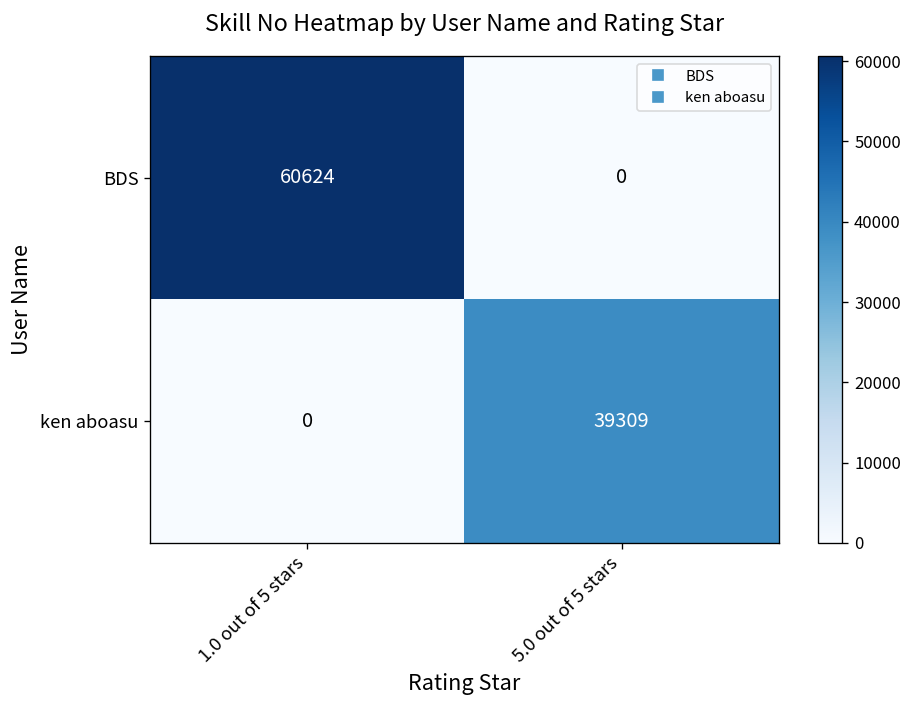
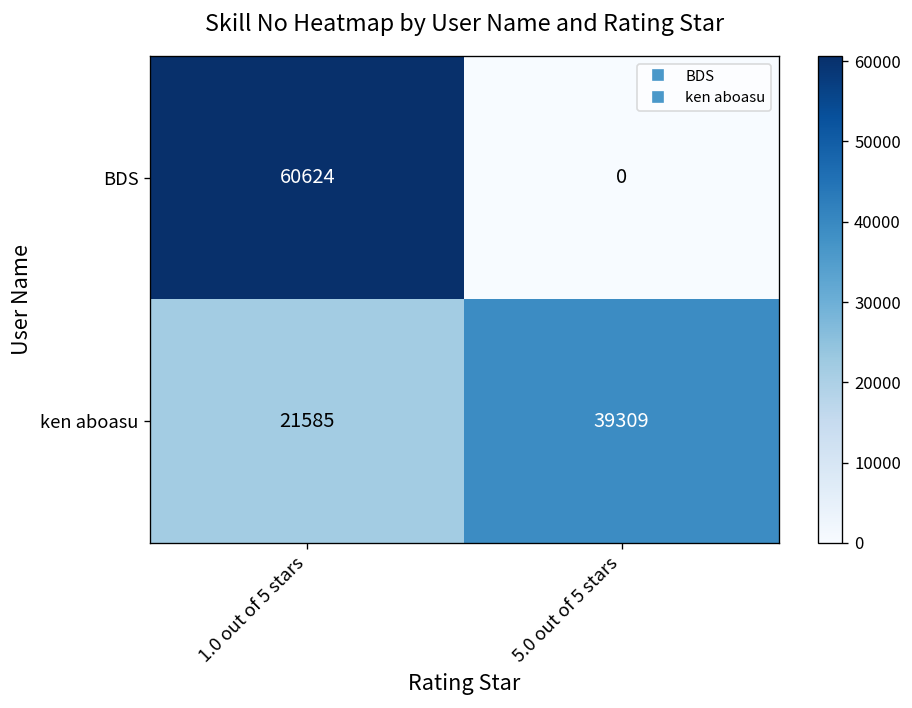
  {
    "BDS": {
      "1.0 out of 5 stars": 60624,
      "5.0 out of 5 stars": 0
    },
    "ken aboasu": {
-     "1.0 out of 5 stars": 0,
+     "1.0 out of 5 stars": 21585,
      "5.0 out of 5 stars": 39309
    }
  }
